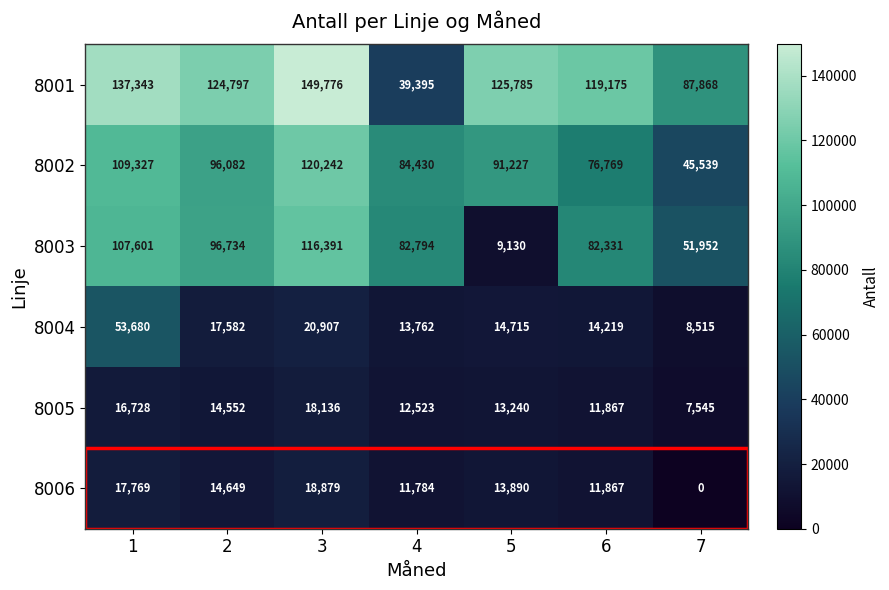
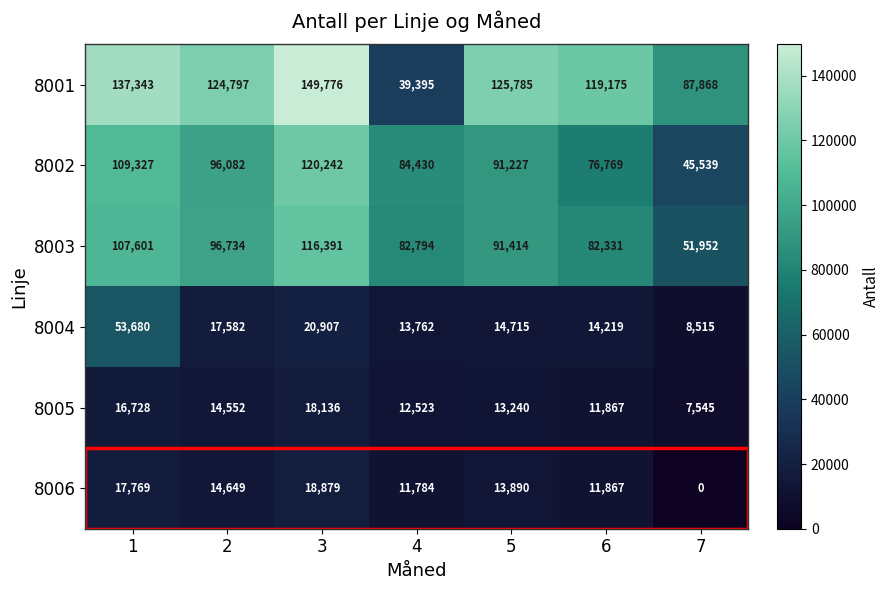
  {
    "8001": {
      "1": "137,343",
      "2": "124,797",
      "3": "149,776",
      "4": "39,395",
      "5": "125,785",
      "6": "119,175",
      "7": "87,868"
    },
    "8002": {
      "1": "109,327",
      "2": "96,082",
      "3": "120,242",
      "4": "84,430",
      "5": "91,227",
      "6": "76,769",
      "7": "45,539"
    },
    "8003": {
      "1": "107,601",
      "2": "96,734",
      "3": "116,391",
      "4": "82,794",
-     "5": "9,130",
+     "5": "91,414",
      "6": "82,331",
      "7": "51,952"
    },
    "8004": {
      "1": "53,680",
      "2": "17,582",
      "3": "20,907",
      "4": "13,762",
      "5": "14,715",
      "6": "14,219",
      "7": "8,515"
    },
    "8005": {
      "1": "16,728",
      "2": "14,552",
      "3": "18,136",
      "4": "12,523",
      "5": "13,240",
      "6": "11,867",
      "7": "7,545"
    },
    "8006": {
      "1": "17,769",
      "2": "14,649",
      "3": "18,879",
      "4": "11,784",
      "5": "13,890",
      "6": "11,867",
      "7": "0"
    }
  }
